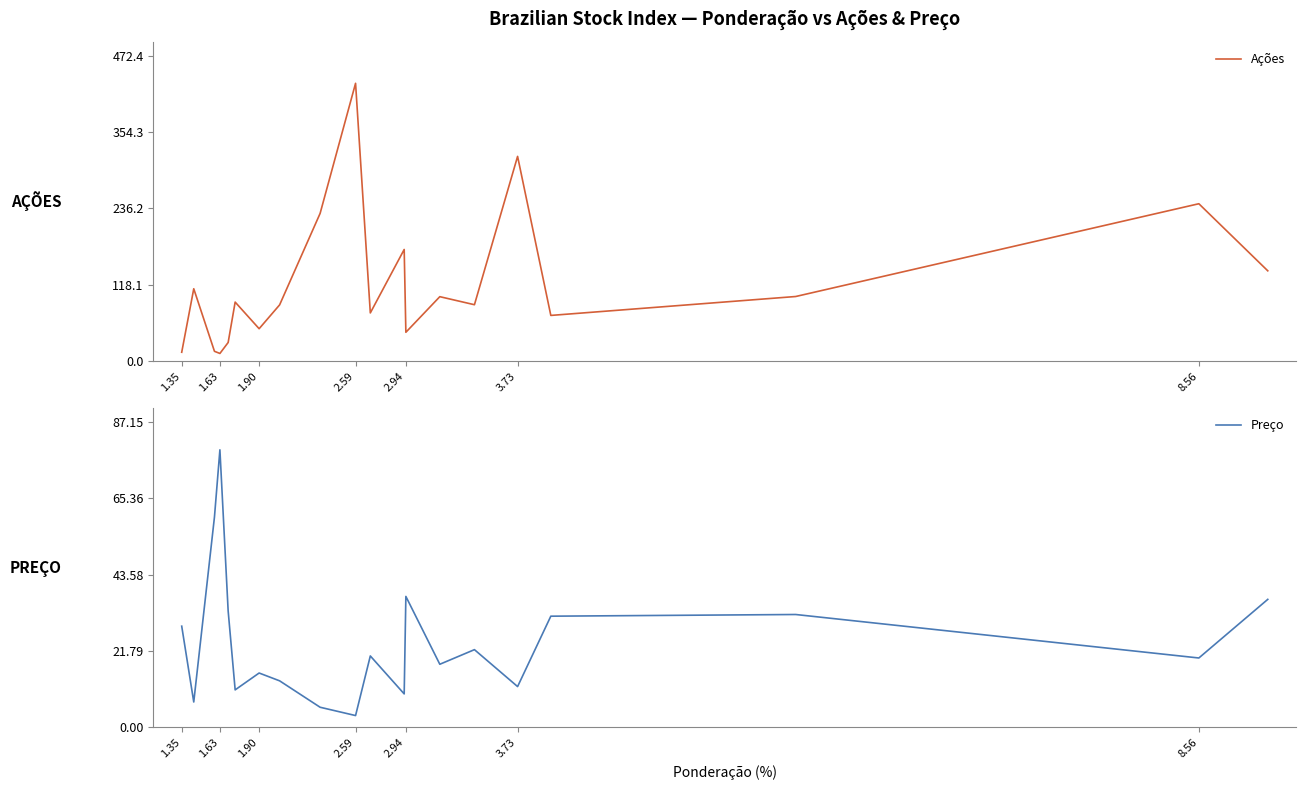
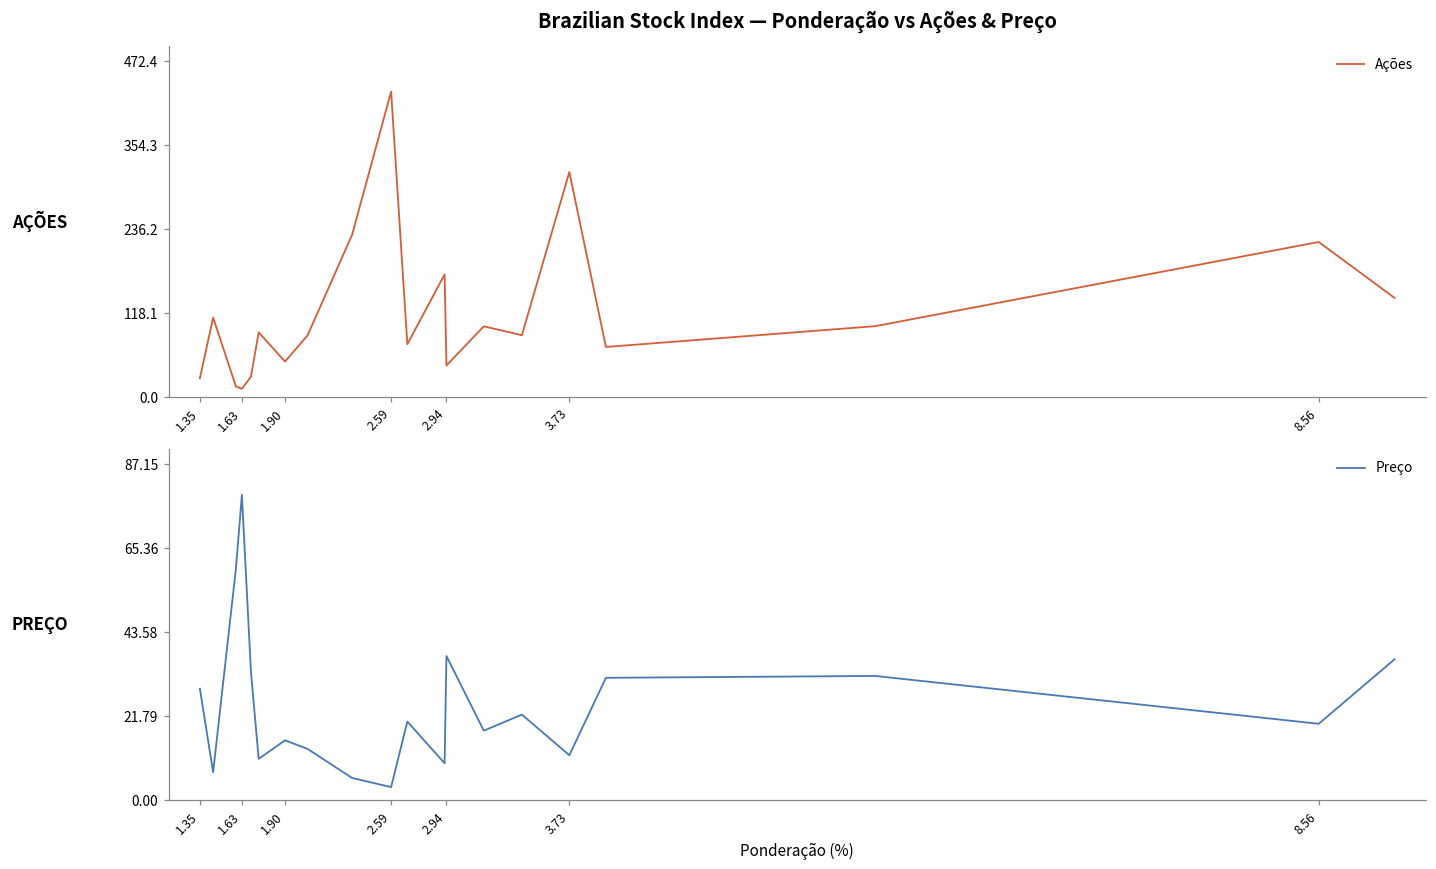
  {
    "Brazilian Stock Index — Ponderação vs Ações & Preço": {
-     "1.35": 10,
+     "1.35": 30,
      "1.63": 10,
      "1.90": 50,
      "2.59": 430,
      "2.94": 40,
      "3.73": 320,
-     "8.56": 240
+     "8.56": 220
    }
  }
